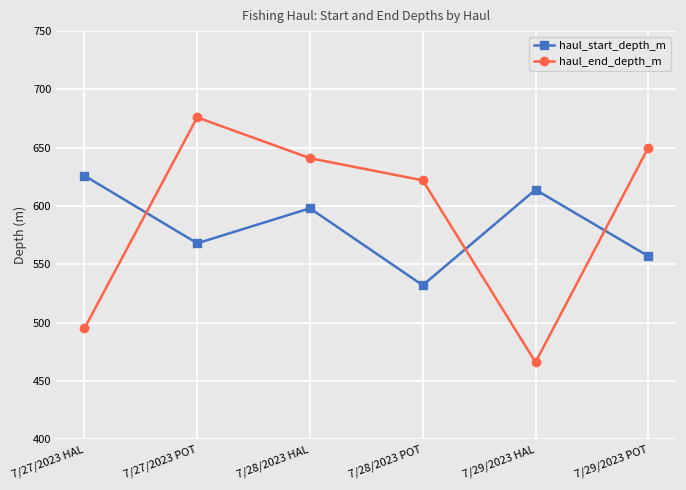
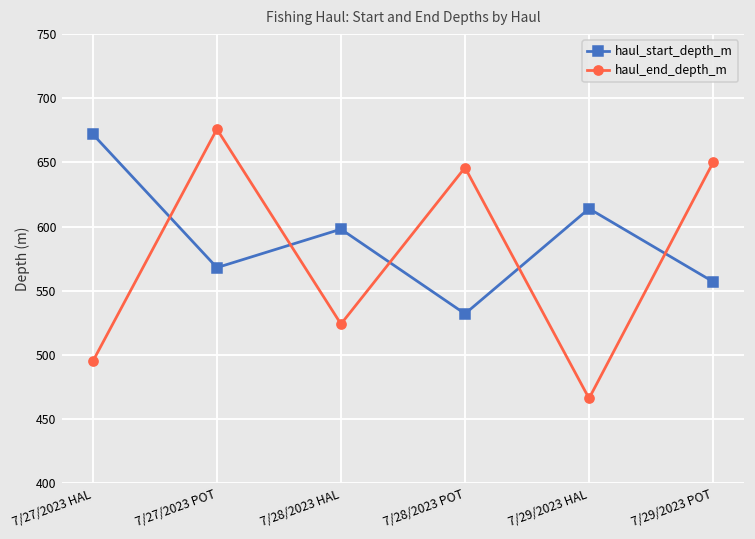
  {
    "haul_start_depth_m": {
-     "7/27/2023 HAL": 626,
+     "7/27/2023 HAL": 672,
      "7/27/2023 POT": 568,
      "7/28/2023 HAL": 598,
      "7/28/2023 POT": 532,
      "7/29/2023 HAL": 614,
      "7/29/2023 POT": 557
    },
    "haul_end_depth_m": {
      "7/27/2023 HAL": 495,
      "7/27/2023 POT": 676,
-     "7/28/2023 HAL": 641,
-     "7/28/2023 POT": 622,
+     "7/28/2023 HAL": 524,
+     "7/28/2023 POT": 646,
      "7/29/2023 HAL": 466,
      "7/29/2023 POT": 650
    }
  }
